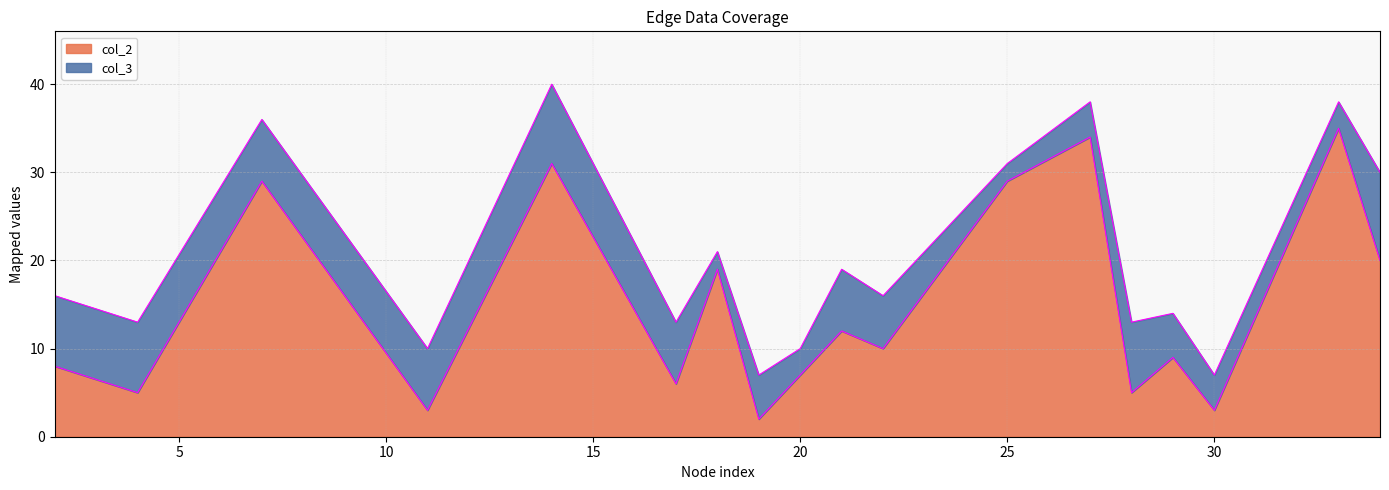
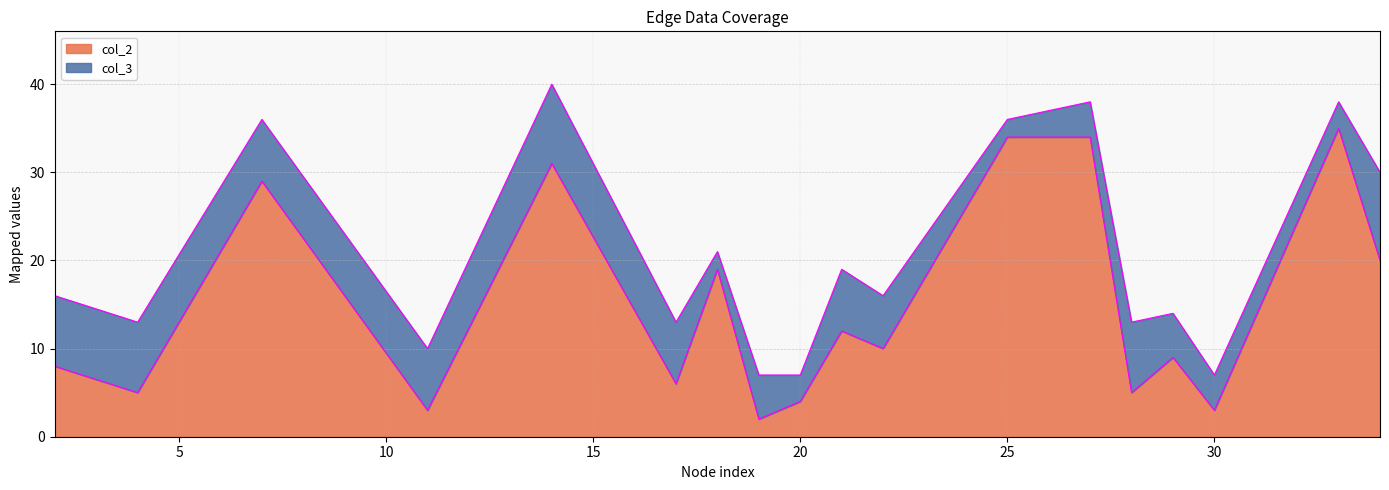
  {
    "col_2": {
-     "20": 7,
-     "25": 29,
+     "20": 4,
+     "25": 34,
      "30": 3
    },
    "col_3": {
      "20": 3,
      "25": 2,
      "30": 4
    }
  }
